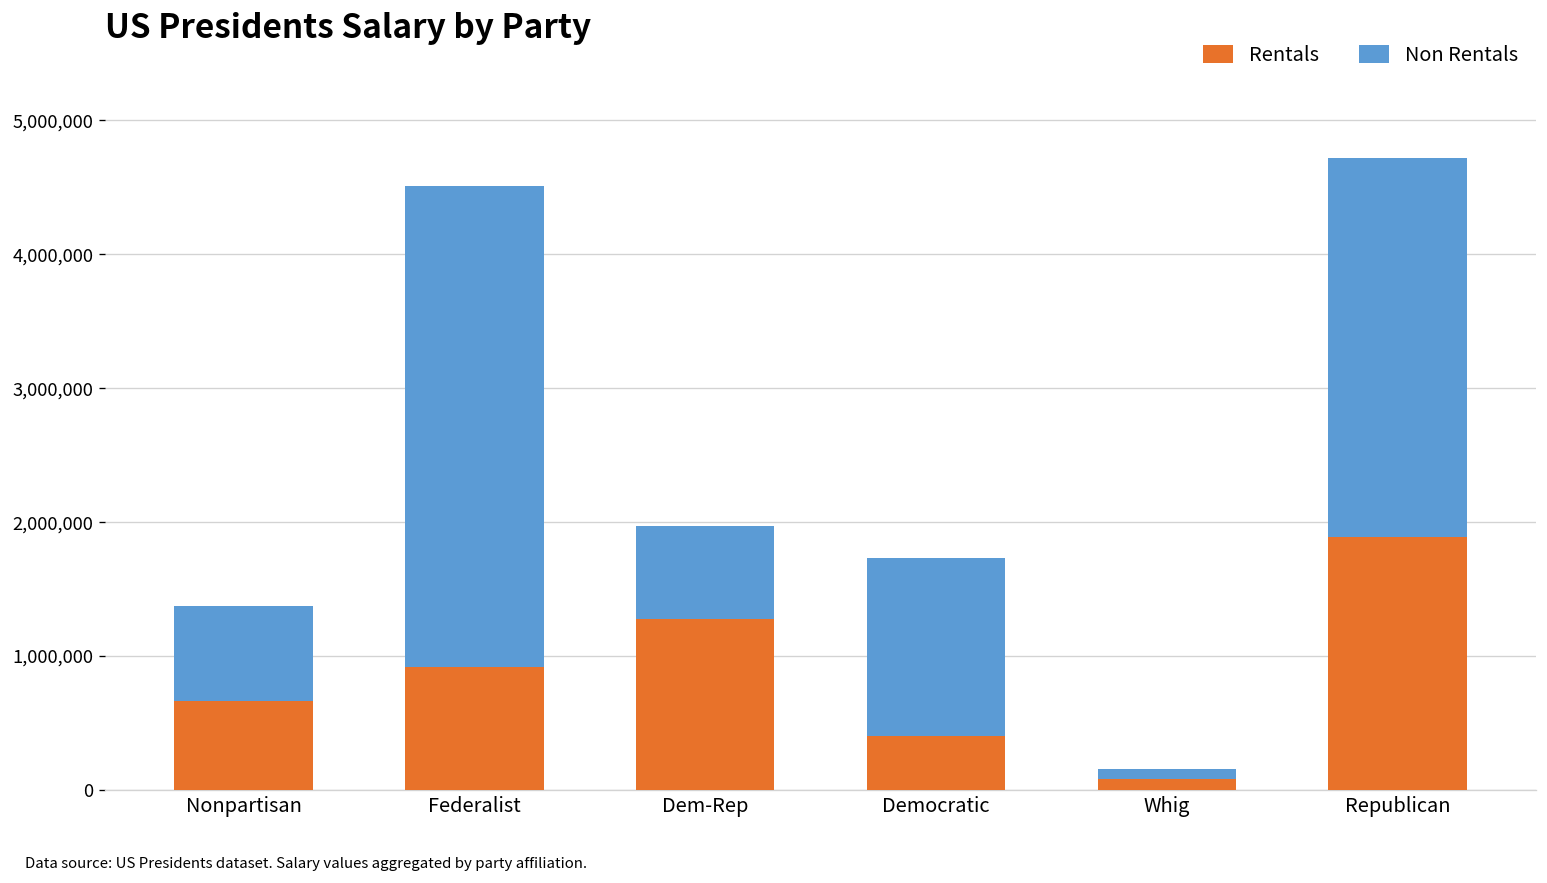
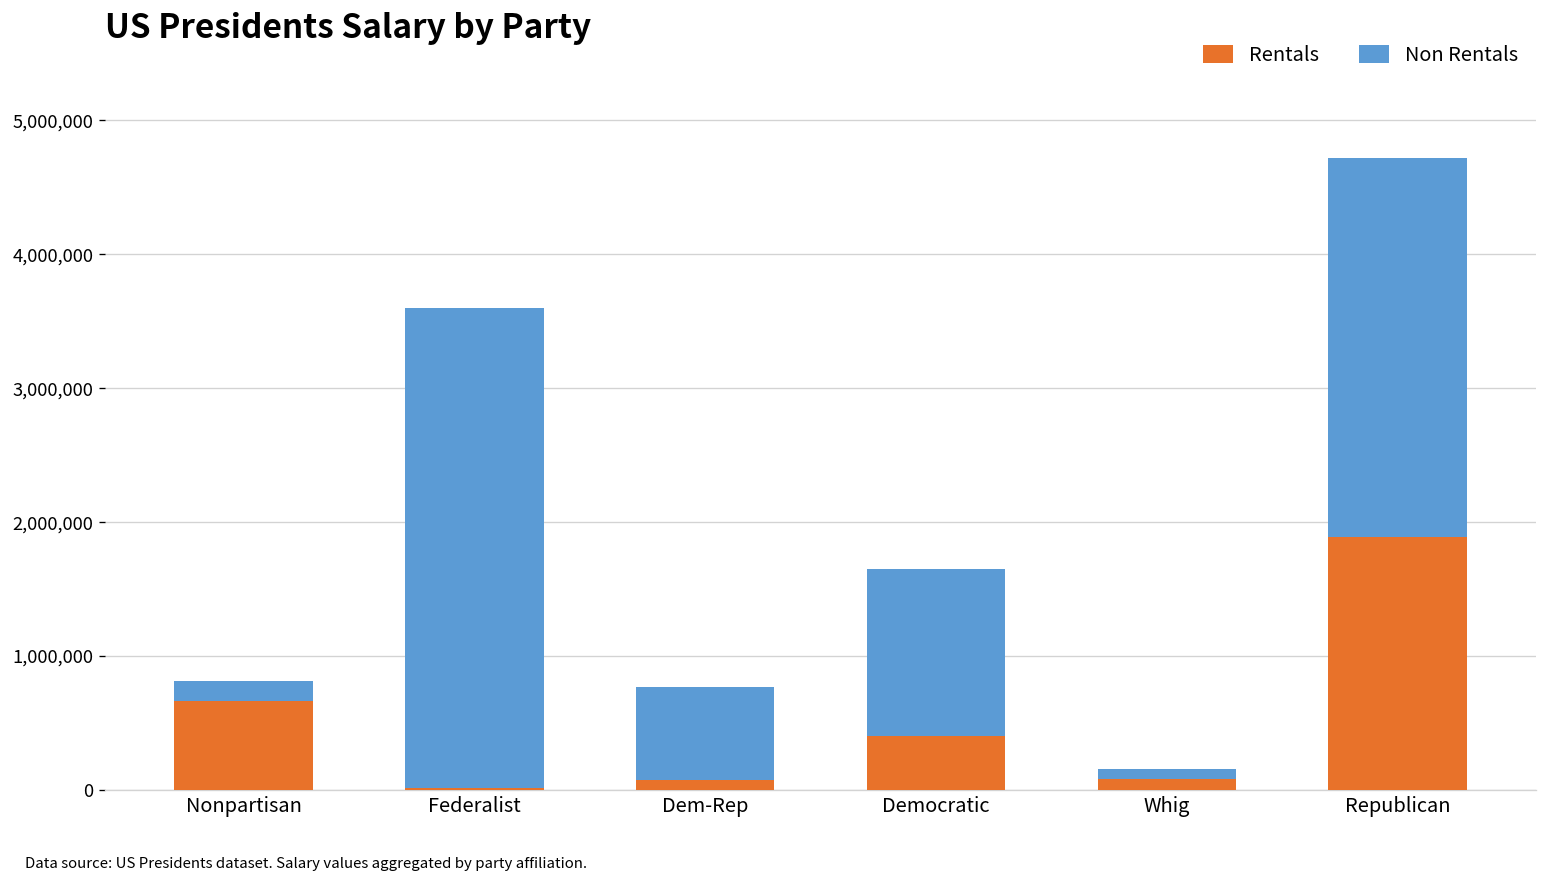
  {
    "Rentals": {
      "Nonpartisan": "660,000",
-     "Federalist": "920,000",
-     "Dem-Rep": "1,270,000",
+     "Federalist": "10,000",
+     "Dem-Rep": "70,000",
      "Democratic": "400,000",
      "Whig": "80,000",
      "Republican": "1,890,000"
    },
    "Non Rentals": {
-     "Nonpartisan": "710,000",
+     "Nonpartisan": "160,000",
      "Federalist": "3,590,000",
      "Dem-Rep": "700,000",
-     "Democratic": "1,330,000",
+     "Democratic": "1,250,000",
      "Whig": "80,000",
      "Republican": "2,840,000"
    }
  }
